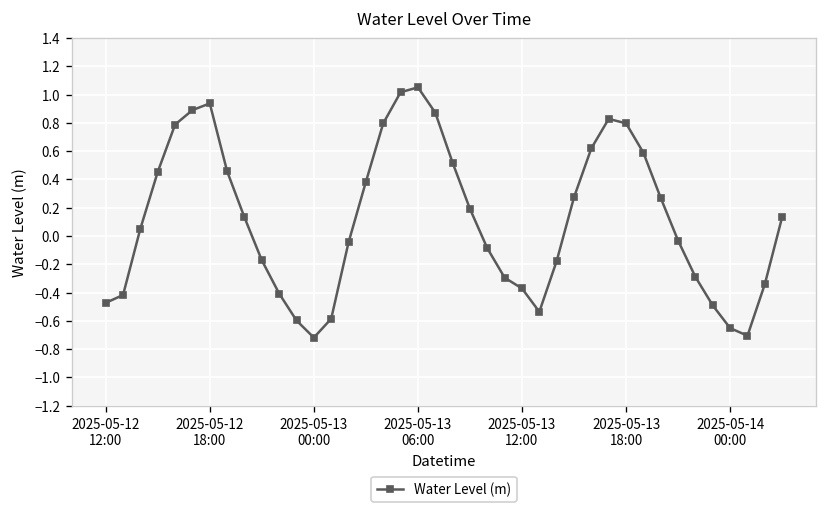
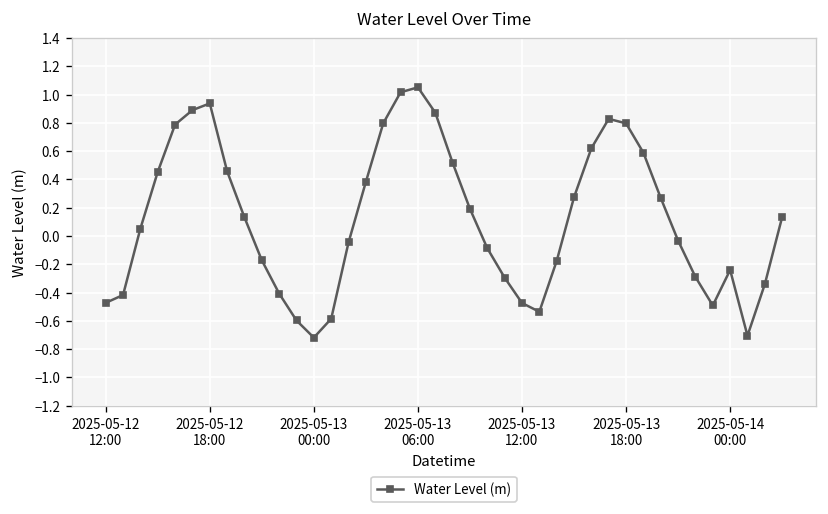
  {
    "2025-05-12 12:00": -0.47,
    "2025-05-12 18:00": 0.94,
    "2025-05-13 00:00": -0.72,
    "2025-05-13 06:00": 1.05,
-   "2025-05-13 12:00": -0.37,
+   "2025-05-13 12:00": -0.47,
    "2025-05-13 18:00": 0.80,
-   "2025-05-14 00:00": -0.65
+   "2025-05-14 00:00": -0.24
  }
